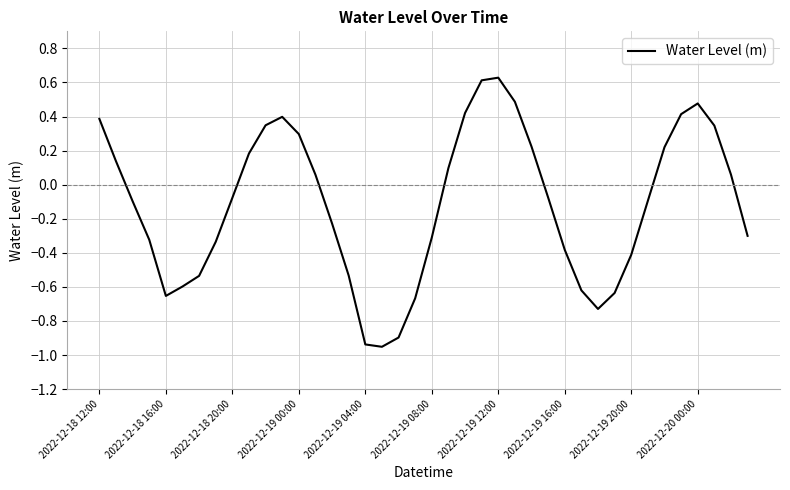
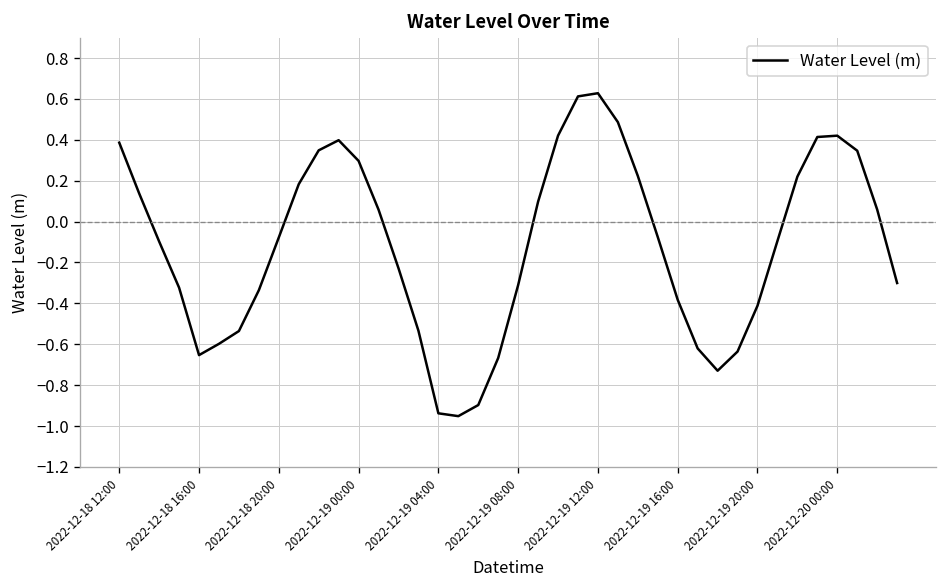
  {
    "2022-12-18 12:00": 0.39,
    "2022-12-18 16:00": -0.65,
    "2022-12-18 20:00": -0.08,
    "2022-12-19 00:00": 0.30,
    "2022-12-19 04:00": -0.94,
    "2022-12-19 08:00": -0.31,
    "2022-12-19 12:00": 0.63,
    "2022-12-19 16:00": -0.38,
    "2022-12-19 20:00": -0.41,
-   "2022-12-20 00:00": 0.48
+   "2022-12-20 00:00": 0.42
  }
